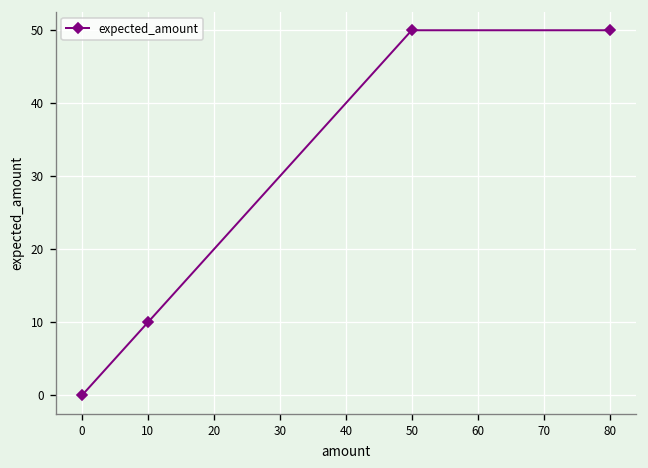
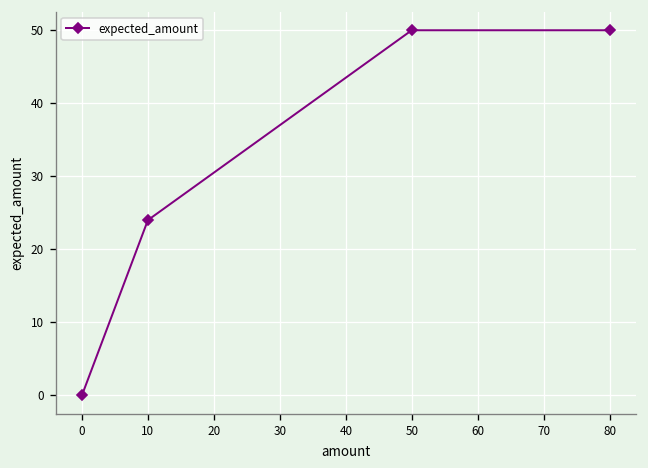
  {
    "0": 0,
-   "10": 10,
+   "10": 24,
    "50": 50,
    "80": 50
  }
